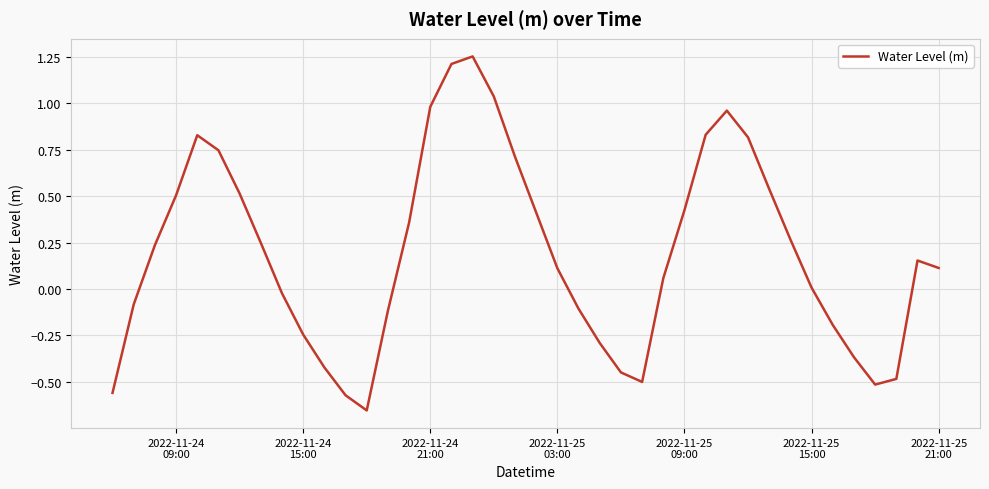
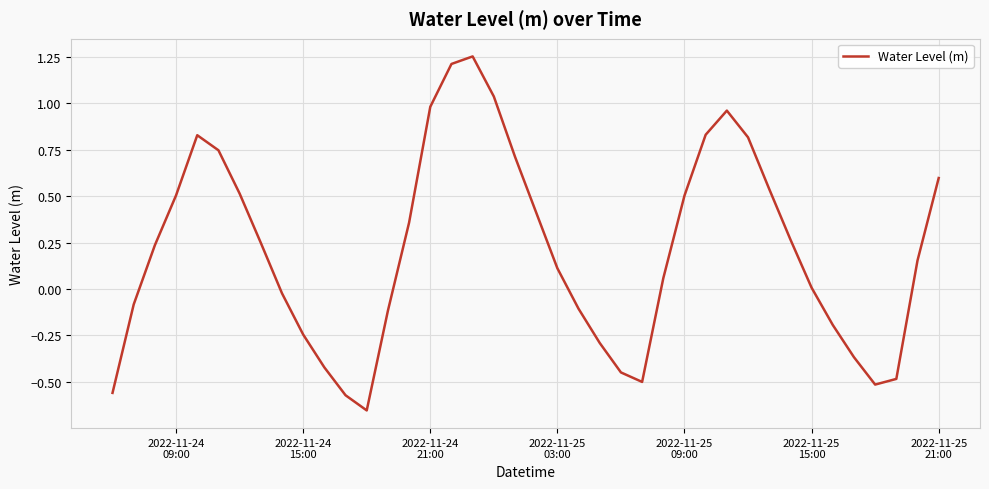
  {
    "2022-11-24 09:00": 0.50,
    "2022-11-24 15:00": -0.25,
    "2022-11-24 21:00": 0.98,
    "2022-11-25 03:00": 0.11,
-   "2022-11-25 09:00": 0.42,
+   "2022-11-25 09:00": 0.50,
    "2022-11-25 15:00": 0.01,
-   "2022-11-25 21:00": 0.11
+   "2022-11-25 21:00": 0.60
  }
